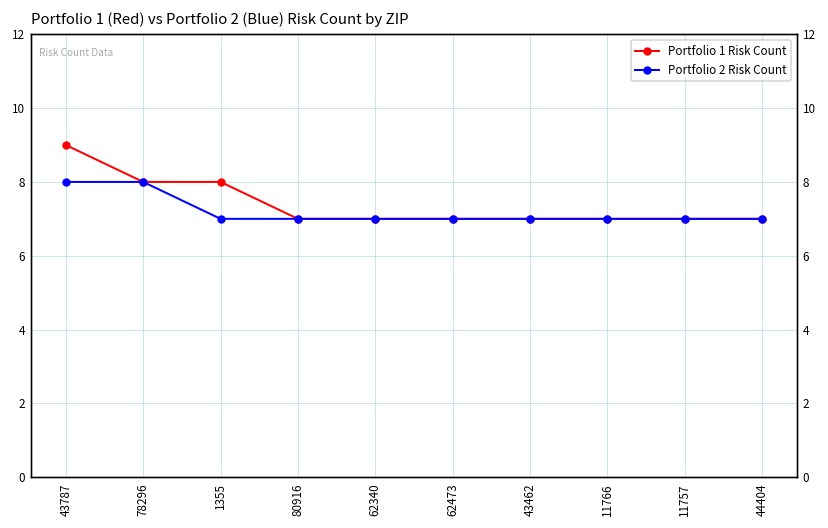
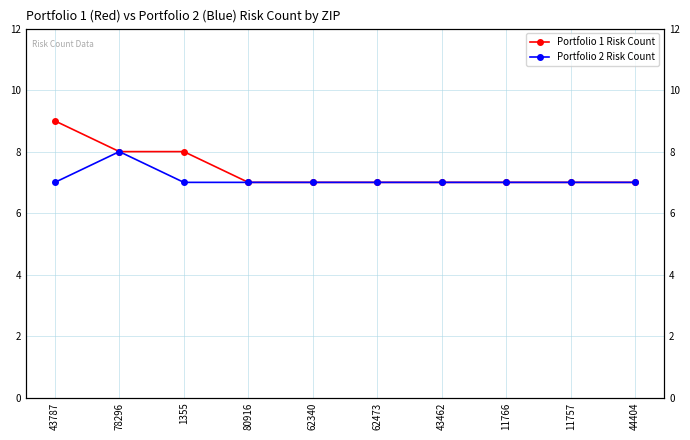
  {
    "Portfolio 1 Risk Count": {
      "43787": 9,
      "1355": 8
    },
    "Portfolio 2 Risk Count": {
-     "43787": 8,
+     "43787": 7,
      "1355": 7
    }
  }
